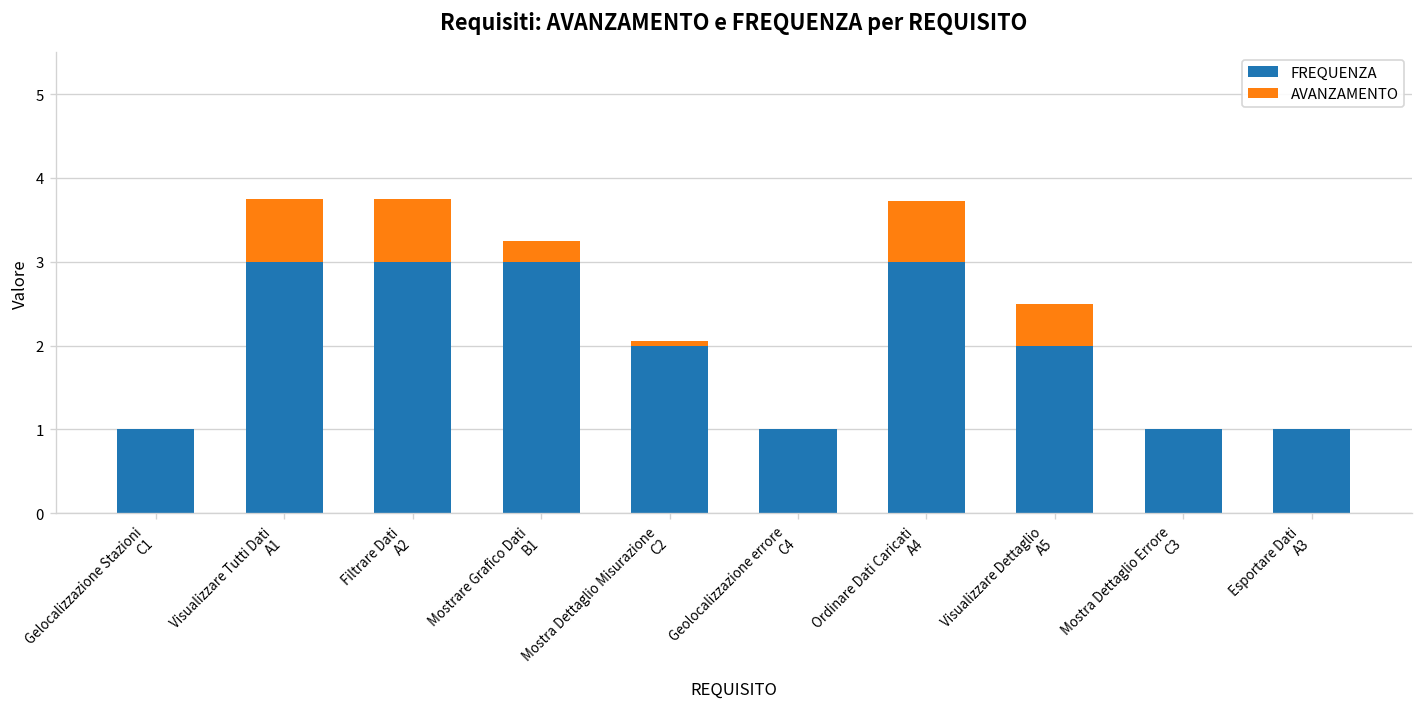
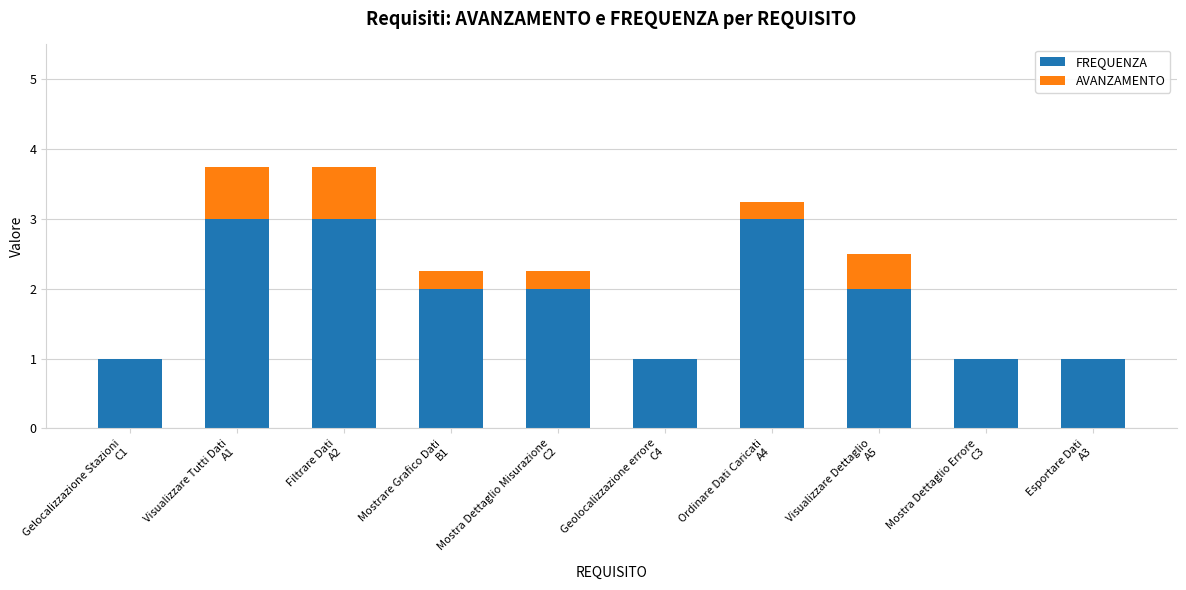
  {
    "FREQUENZA": {
      "Gelocalizzazione Stazioni C1": 1,
      "Visualizzare Tutti Dati A1": 3,
      "Filtrare Dati A2": 3,
-     "Mostrare Grafico Dati B1": 3,
+     "Mostrare Grafico Dati B1": 2,
      "Mostra Dettaglio Misurazione C2": 2,
      "Geolocalizzazione errore C4": 1,
      "Ordinare Dati Caricati A4": 3,
      "Visualizzare Dettaglio A5": 2,
      "Mostra Dettaglio Errore C3": 1,
      "Esportare Dati A3": 1
    },
    "AVANZAMENTO": {
      "Gelocalizzazione Stazioni C1": 0.0,
      "Visualizzare Tutti Dati A1": 0.8,
      "Filtrare Dati A2": 0.8,
      "Mostrare Grafico Dati B1": 0.3,
-     "Mostra Dettaglio Misurazione C2": 0.1,
+     "Mostra Dettaglio Misurazione C2": 0.3,
      "Geolocalizzazione errore C4": 0.0,
-     "Ordinare Dati Caricati A4": 0.7,
+     "Ordinare Dati Caricati A4": 0.3,
      "Visualizzare Dettaglio A5": 0.5,
      "Mostra Dettaglio Errore C3": 0.0,
      "Esportare Dati A3": 0.0
    }
  }
